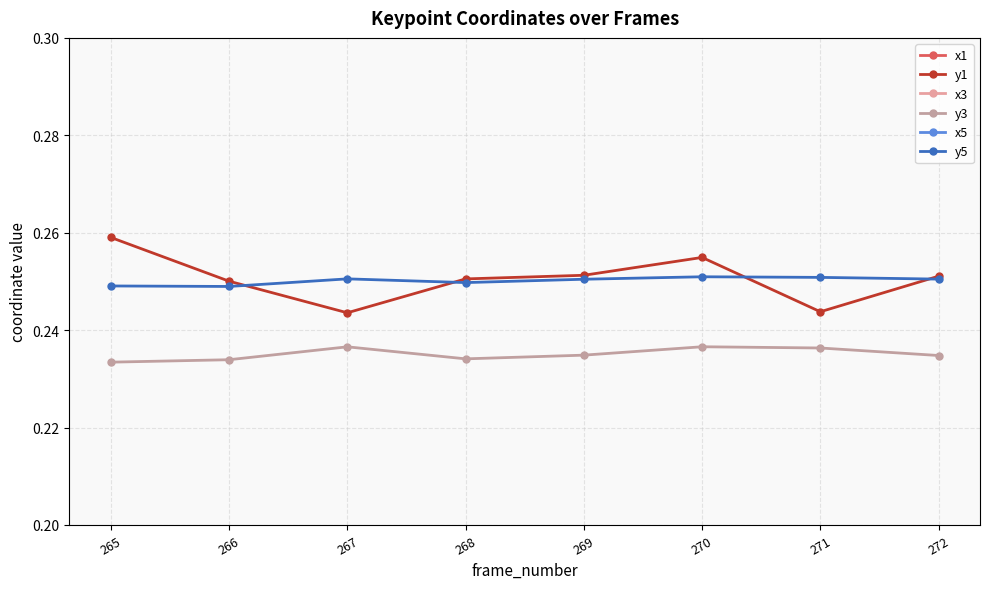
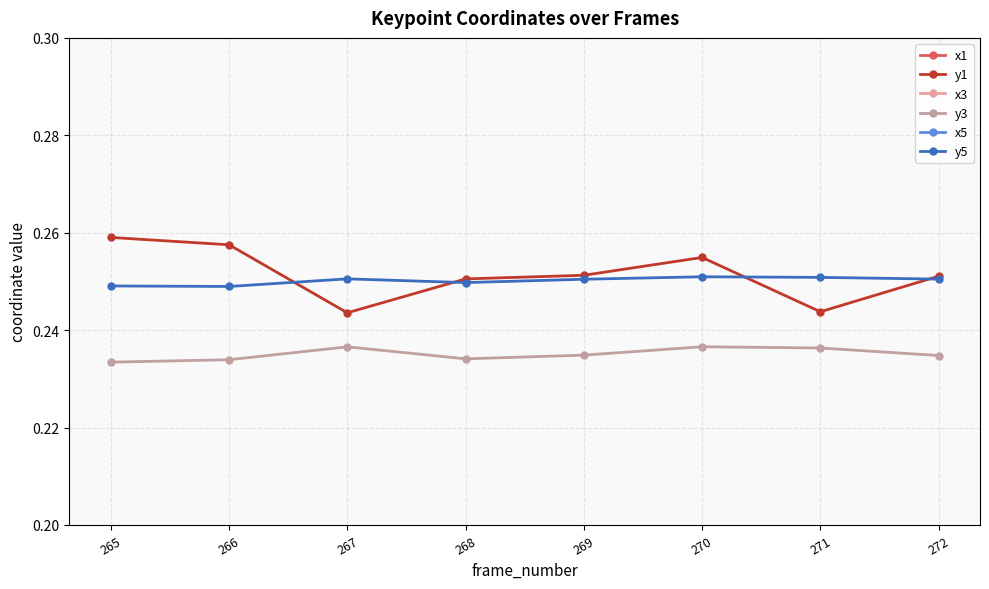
  {
    "y1": {
      "265": 0.259,
-     "266": 0.250,
+     "266": 0.258,
      "267": 0.244,
      "268": 0.251,
      "269": 0.251,
      "270": 0.255,
      "271": 0.244,
      "272": 0.251
    }
  }
